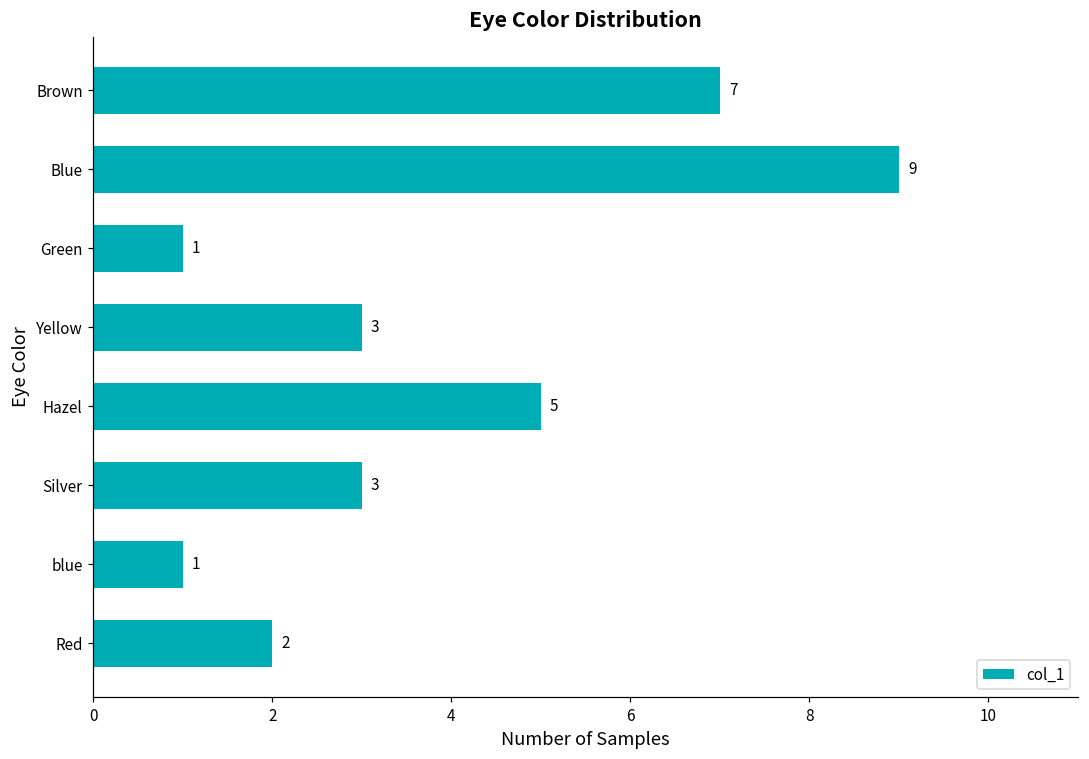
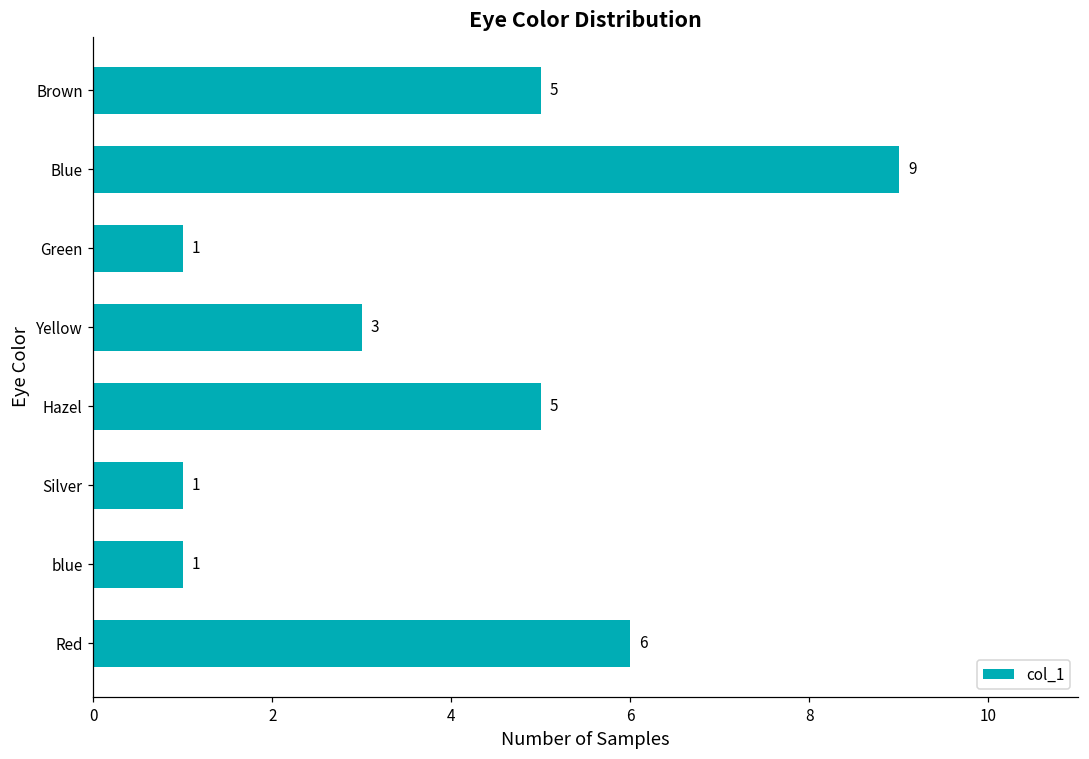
  {
-   "Brown": 7,
+   "Brown": 5,
    "Blue": 9,
    "Green": 1,
    "Yellow": 3,
    "Hazel": 5,
-   "Silver": 3,
+   "Silver": 1,
    "blue": 1,
-   "Red": 2
+   "Red": 6
  }
